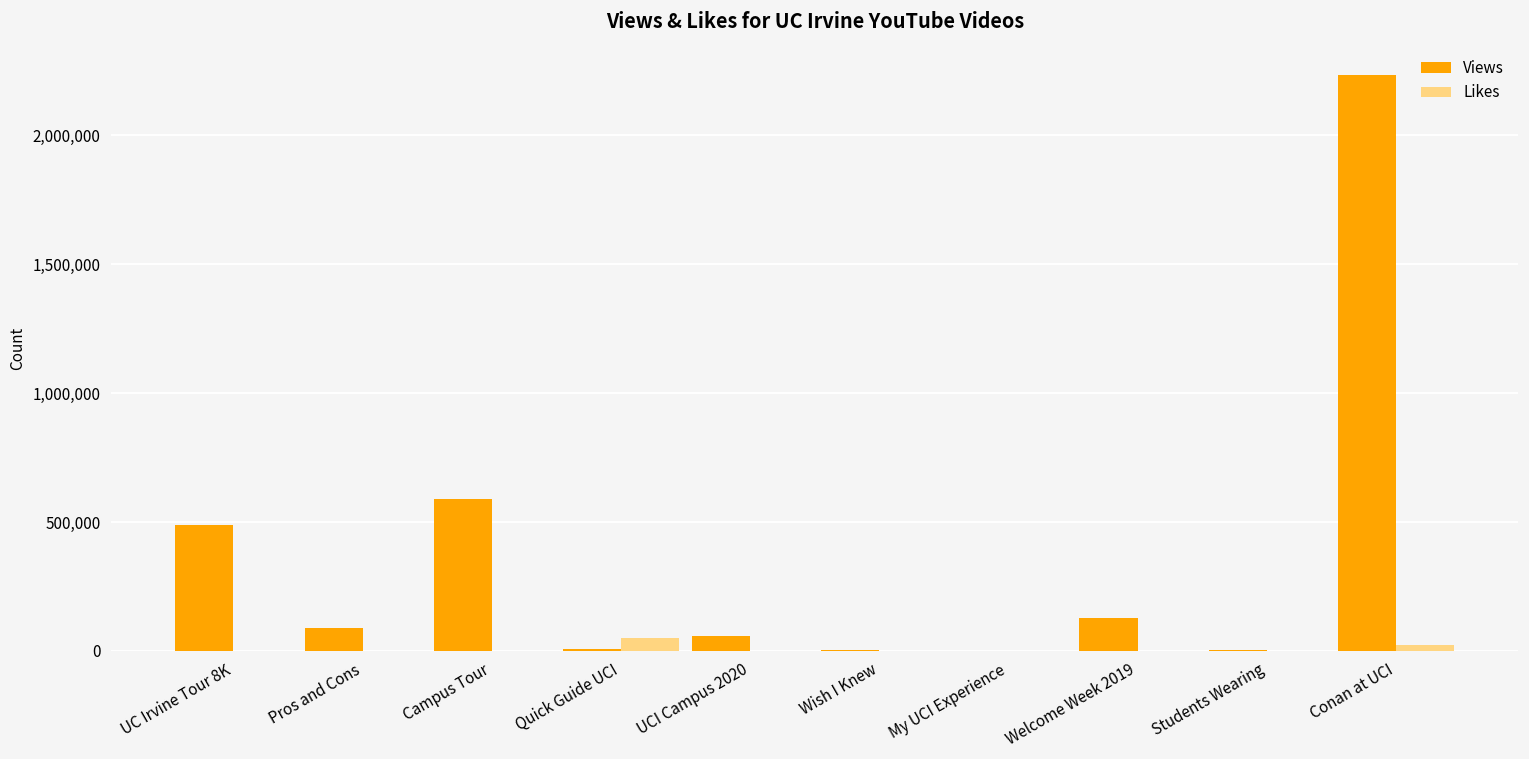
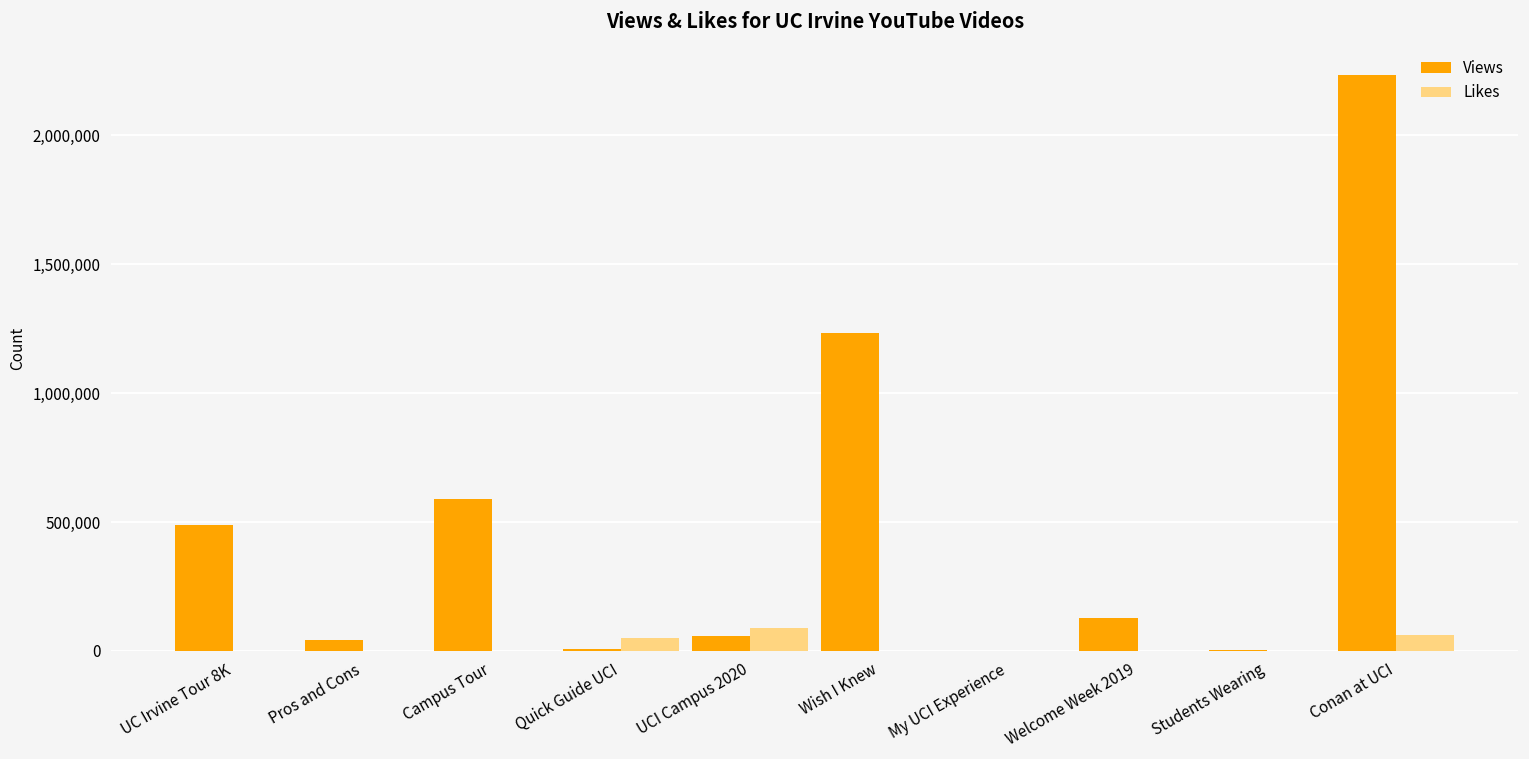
  {
    "Views": {
      "UC Irvine Tour 8K": "490,000",
-     "Pros and Cons": "90,000",
+     "Pros and Cons": "40,000",
      "Campus Tour": "590,000",
      "UCI Campus 2020": "60,000",
-     "Wish I Knew": "0",
+     "Wish I Knew": "1,230,000",
      "Welcome Week 2019": "130,000",
      "Conan at UCI": "2,230,000"
    },
    "Likes": {
      "Quick Guide UCI": "50,000",
-     "UCI Campus 2020": "0",
-     "Conan at UCI": "20,000"
+     "UCI Campus 2020": "90,000",
+     "Conan at UCI": "60,000"
    }
  }
